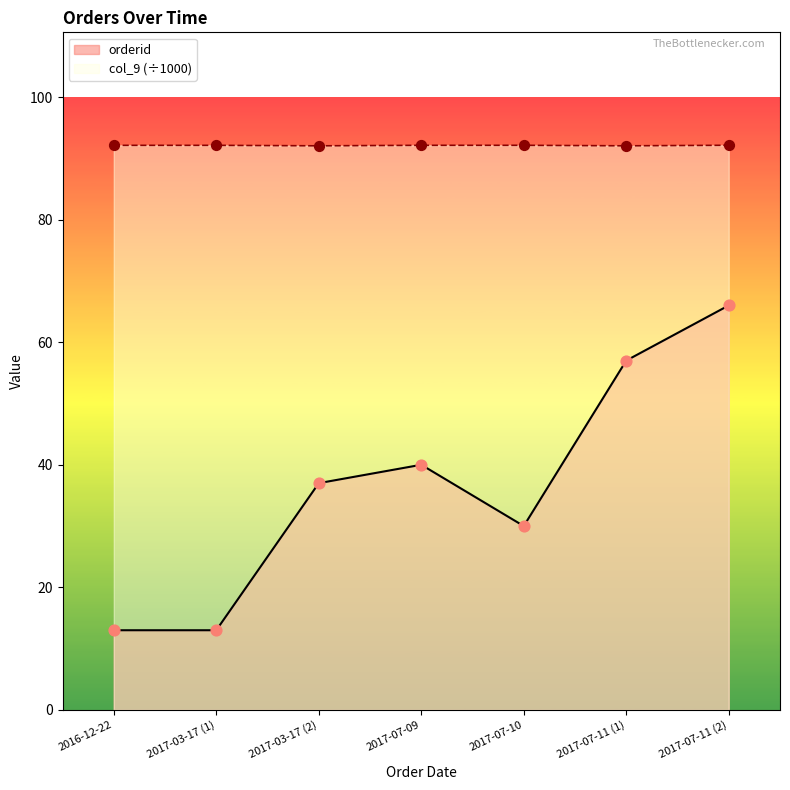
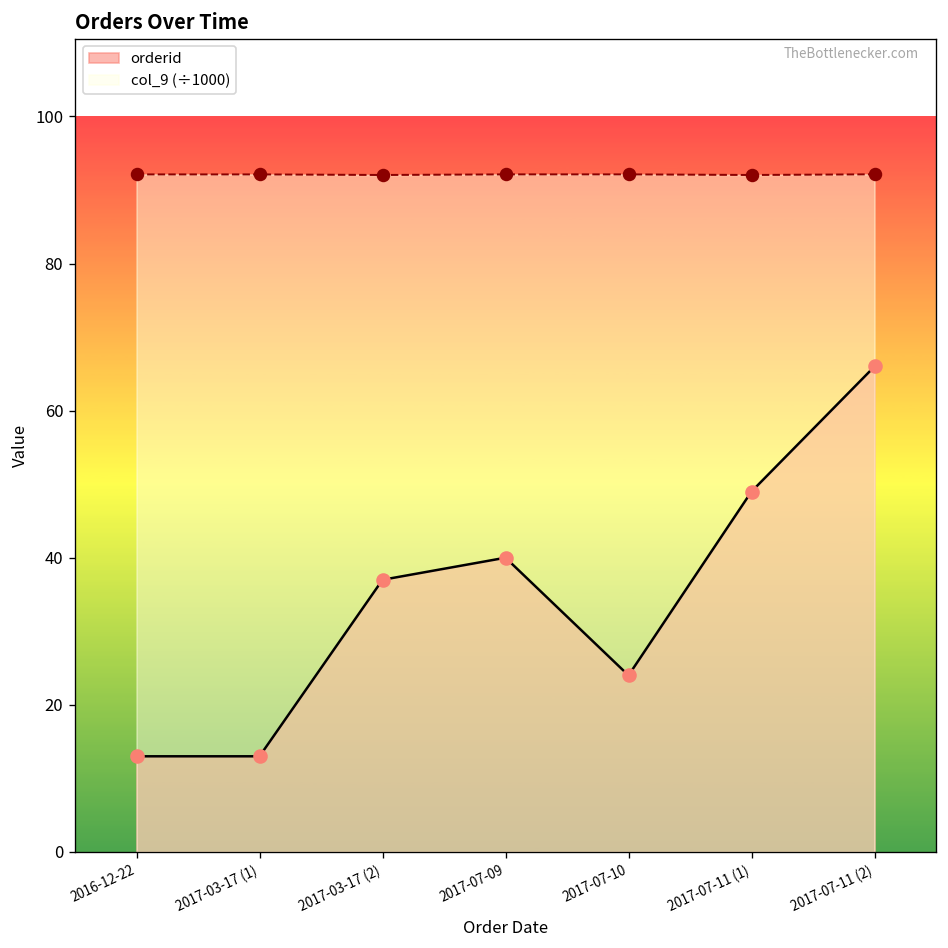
  {
    "orderid": {
      "2016-12-22": 13,
      "2017-03-17 (1)": 13,
      "2017-03-17 (2)": 37,
      "2017-07-09": 40,
-     "2017-07-10": 30,
-     "2017-07-11 (1)": 57,
+     "2017-07-10": 24,
+     "2017-07-11 (1)": 49,
      "2017-07-11 (2)": 66
    },
    "col_9 (÷1000)": {
      "2016-12-22": 92,
      "2017-03-17 (1)": 92,
      "2017-03-17 (2)": 92,
      "2017-07-09": 92,
      "2017-07-10": 92,
      "2017-07-11 (1)": 92,
      "2017-07-11 (2)": 92
    }
  }
